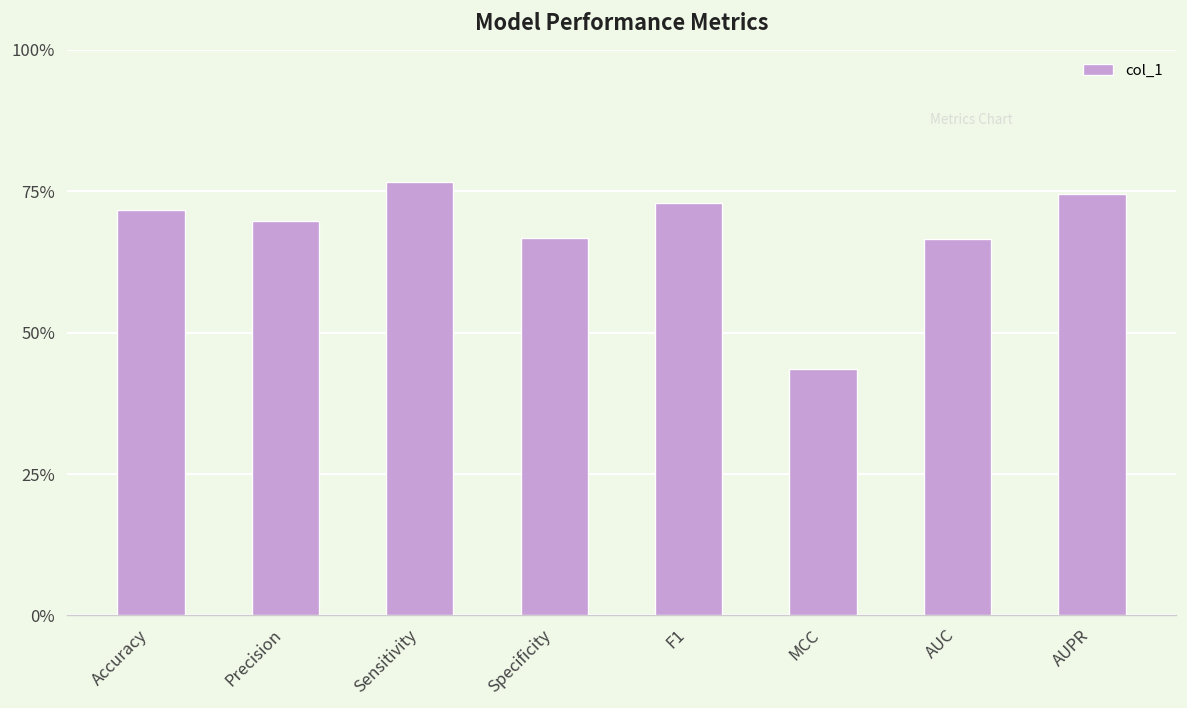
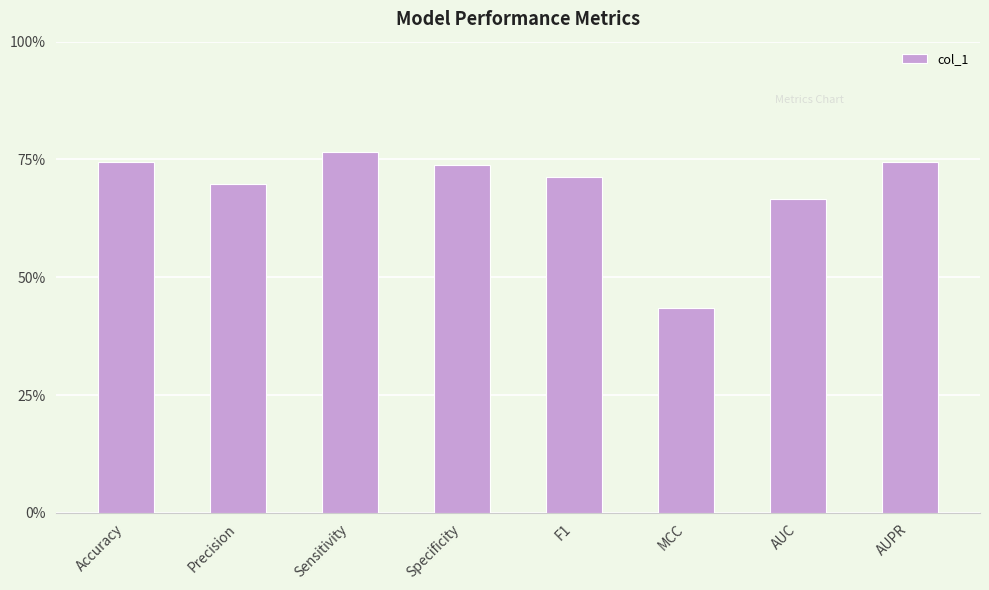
  {
-   "Accuracy": "72%",
+   "Accuracy": "74%",
    "Precision": "70%",
    "Sensitivity": "77%",
-   "Specificity": "67%",
-   "F1": "73%",
+   "Specificity": "74%",
+   "F1": "71%",
    "MCC": "44%",
    "AUC": "67%",
    "AUPR": "75%"
  }
